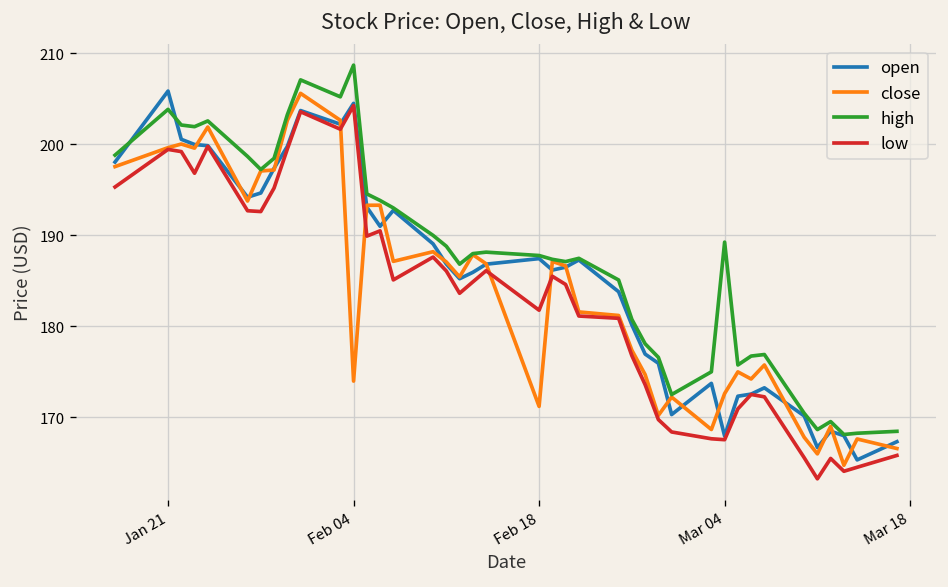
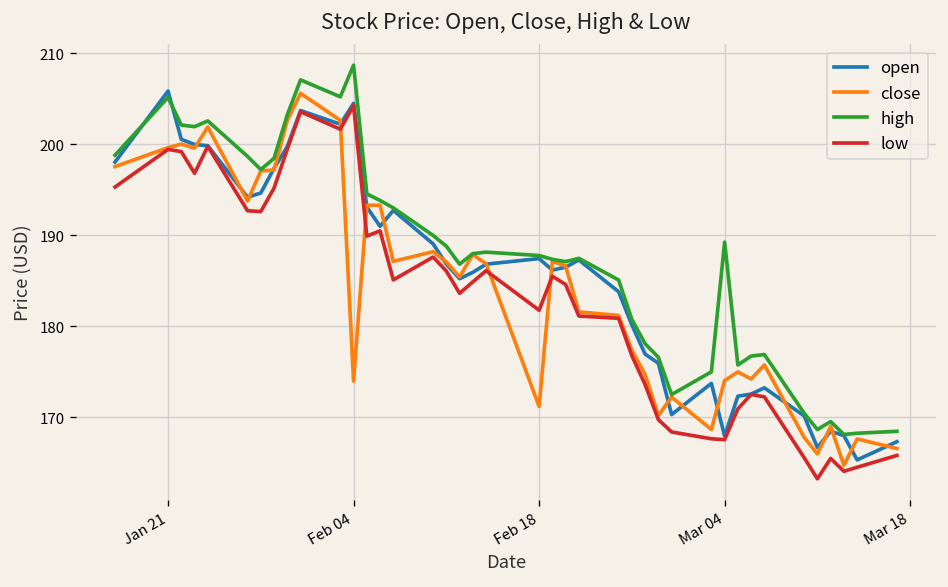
  {
    "open": {
      "Jan 21": 206,
      "Mar 04": 168
    },
    "close": {
      "Feb 04": 174,
      "Feb 18": 171,
-     "Mar 04": 173
+     "Mar 04": 174
    },
    "high": {
-     "Jan 21": 204,
+     "Jan 21": 205,
      "Feb 04": 209,
      "Mar 04": 189
    },
    "low": {
      "Feb 18": 182,
      "Mar 04": 168
    }
  }
